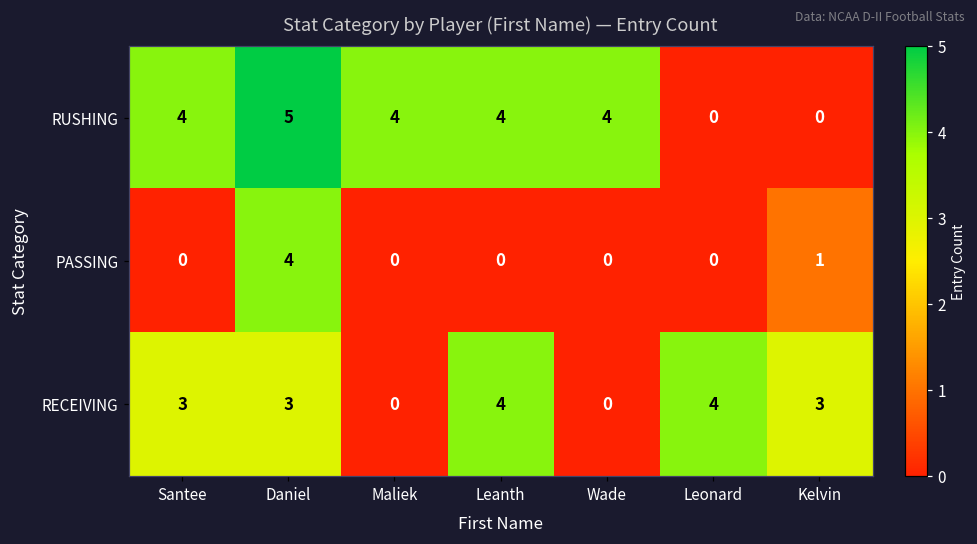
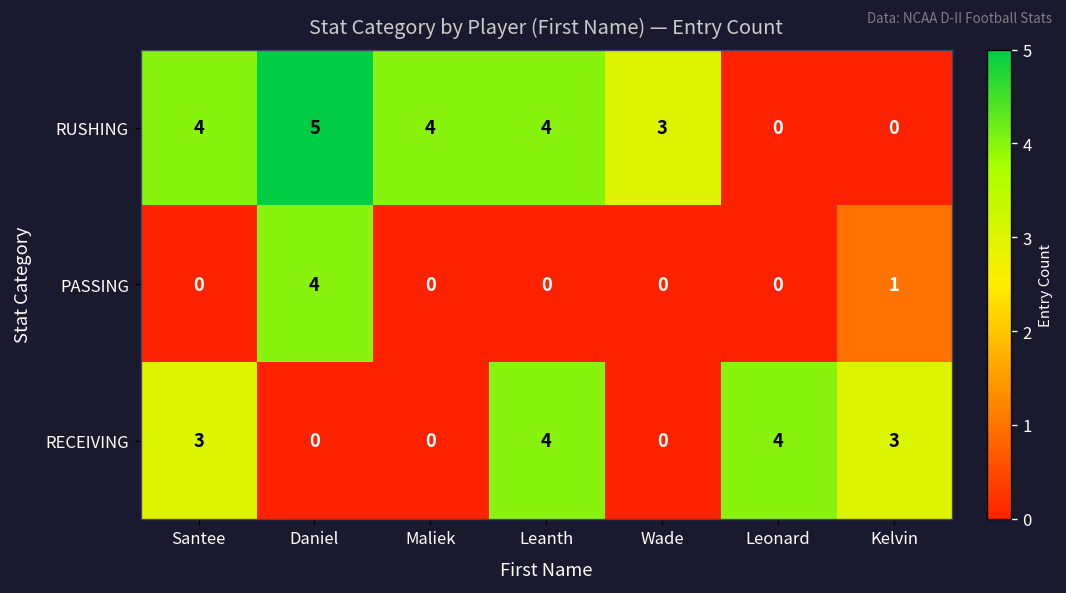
  {
    "RUSHING": {
      "Santee": 4,
      "Daniel": 5,
      "Maliek": 4,
      "Leanth": 4,
-     "Wade": 4,
+     "Wade": 3,
      "Leonard": 0,
      "Kelvin": 0
    },
    "PASSING": {
      "Santee": 0,
      "Daniel": 4,
      "Maliek": 0,
      "Leanth": 0,
      "Wade": 0,
      "Leonard": 0,
      "Kelvin": 1
    },
    "RECEIVING": {
      "Santee": 3,
-     "Daniel": 3,
+     "Daniel": 0,
      "Maliek": 0,
      "Leanth": 4,
      "Wade": 0,
      "Leonard": 4,
      "Kelvin": 3
    }
  }
